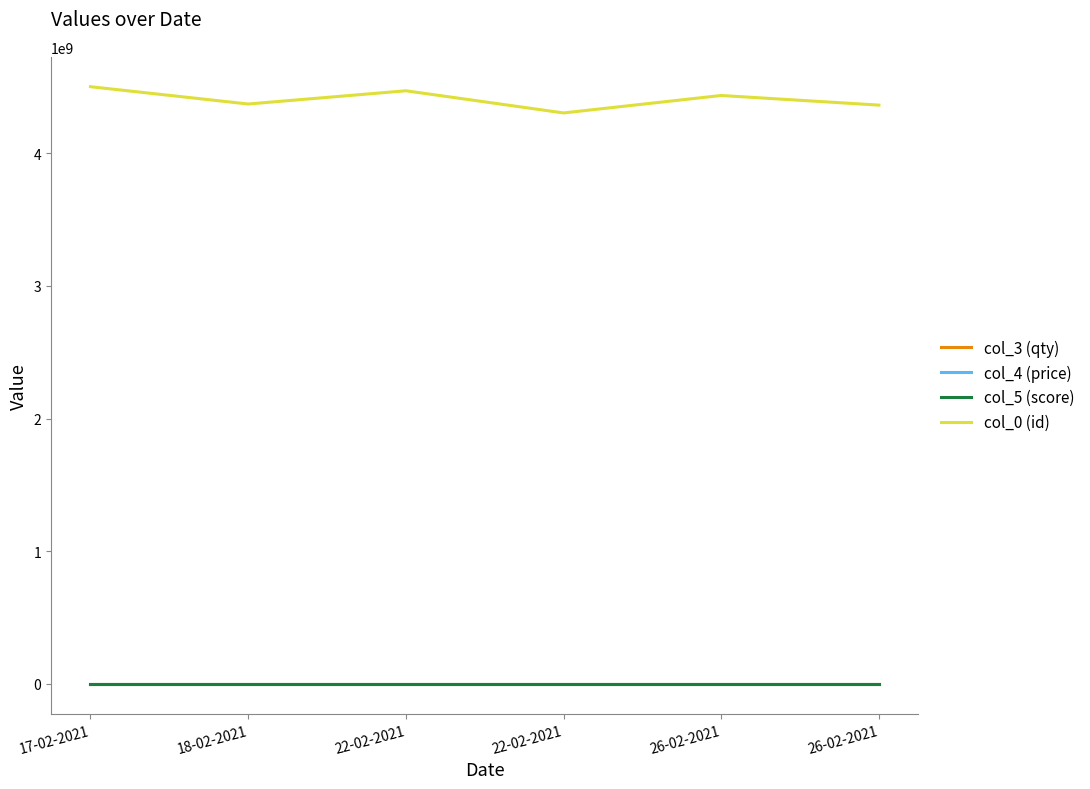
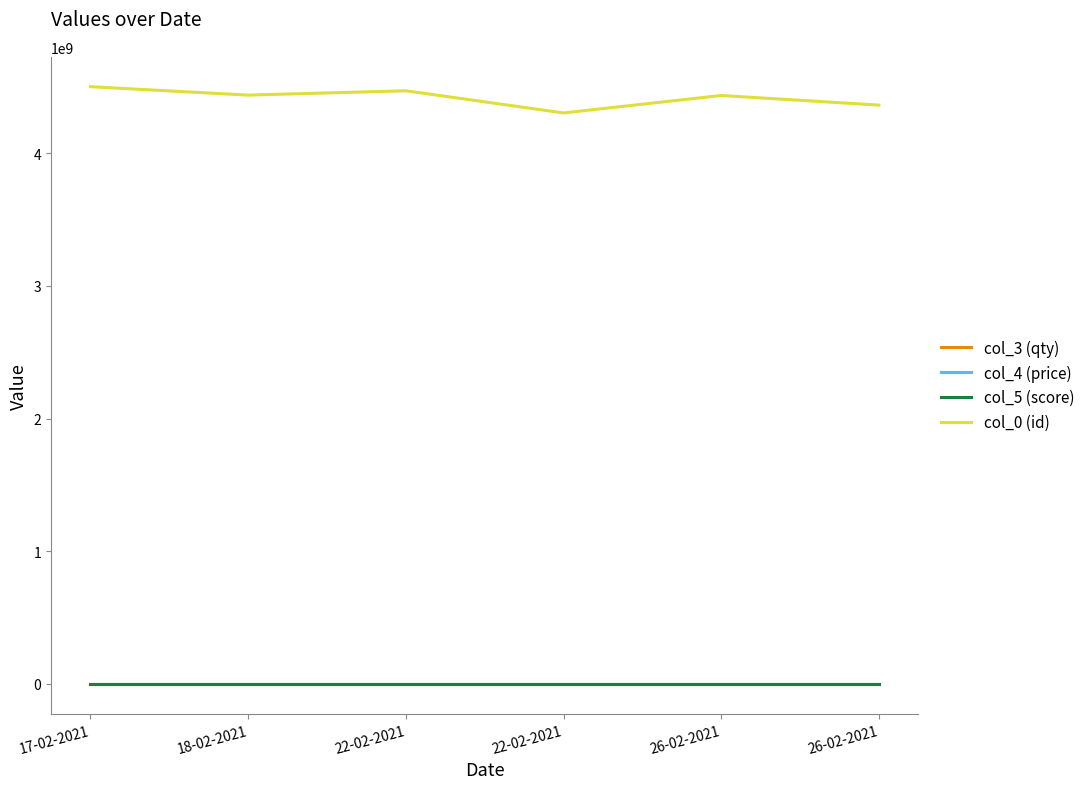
  {
    "col_5 (score)": {
      "17-02-2021": 0,
      "18-02-2021": 0
    },
    "col_0 (id)": {
      "17-02-2021": 4500000000,
-     "18-02-2021": 4370000000
+     "18-02-2021": 4440000000
    }
  }
